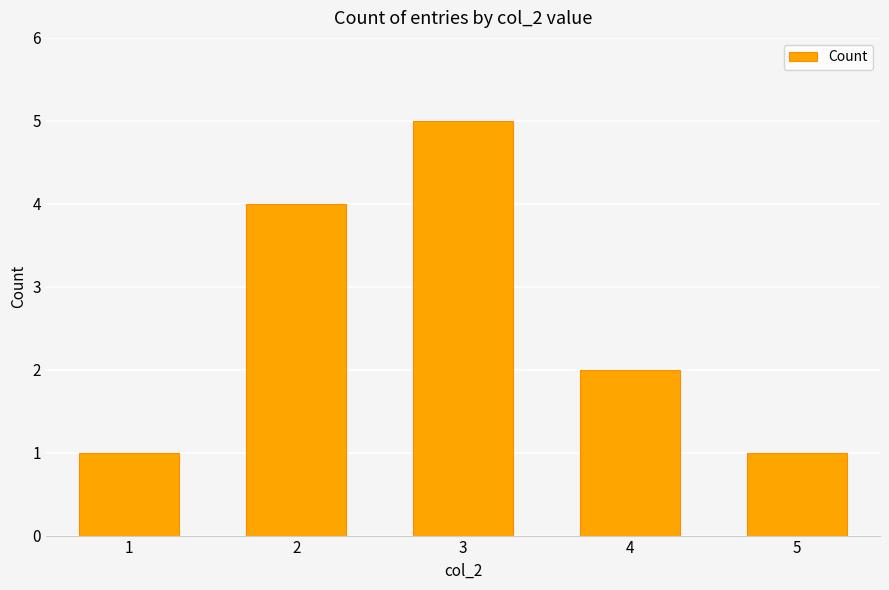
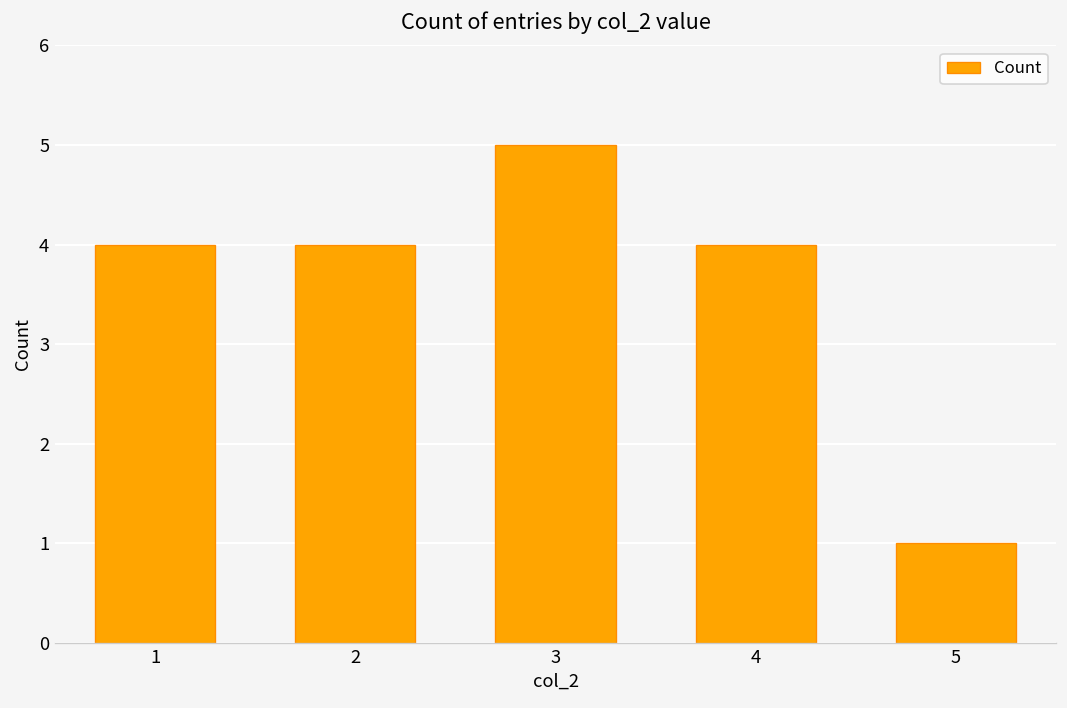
  {
-   "1": 1,
+   "1": 4,
    "2": 4,
    "3": 5,
-   "4": 2,
+   "4": 4,
    "5": 1
  }
